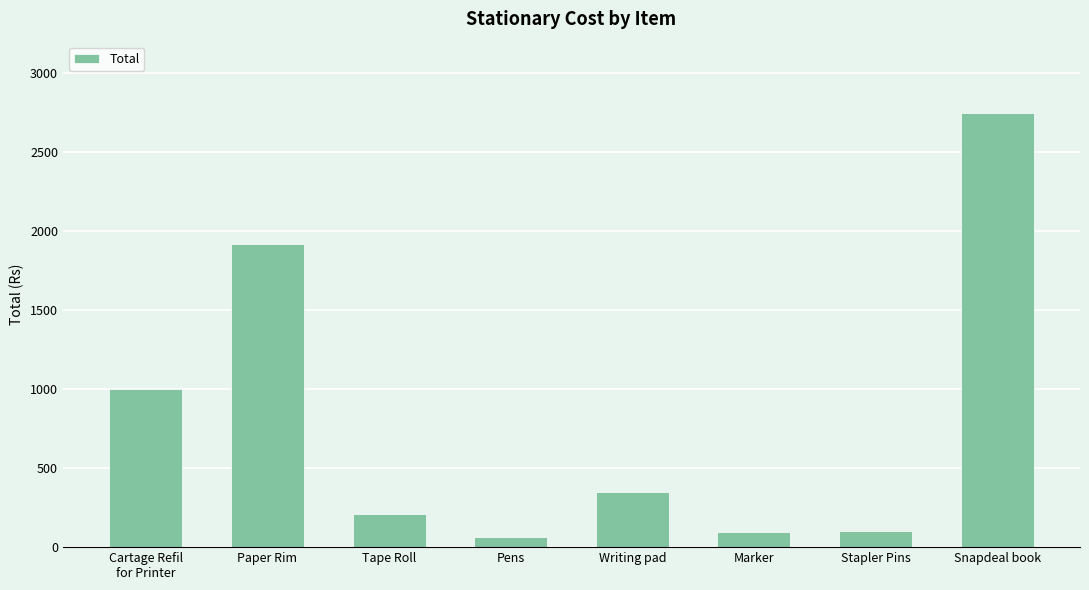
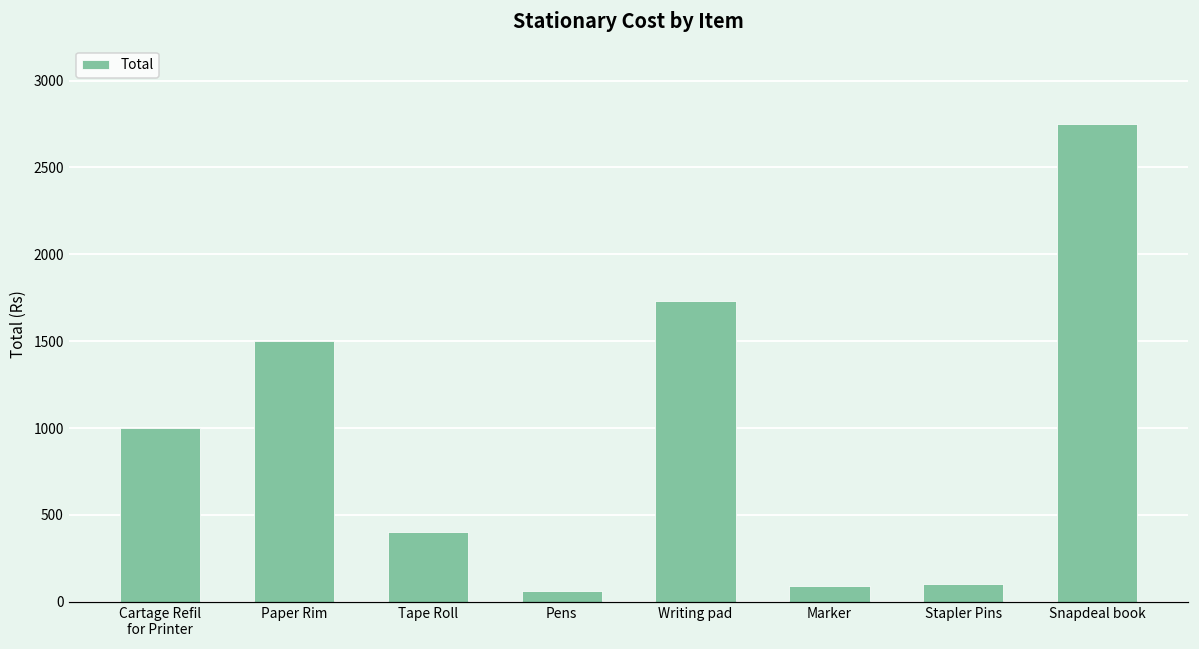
  {
    "Cartage Refil for Printer": 1000,
-   "Paper Rim": 1920,
-   "Tape Roll": 210,
+   "Paper Rim": 1500,
+   "Tape Roll": 400,
    "Pens": 70,
-   "Writing pad": 350,
+   "Writing pad": 1730,
    "Marker": 90,
    "Stapler Pins": 100,
    "Snapdeal book": 2750
  }
